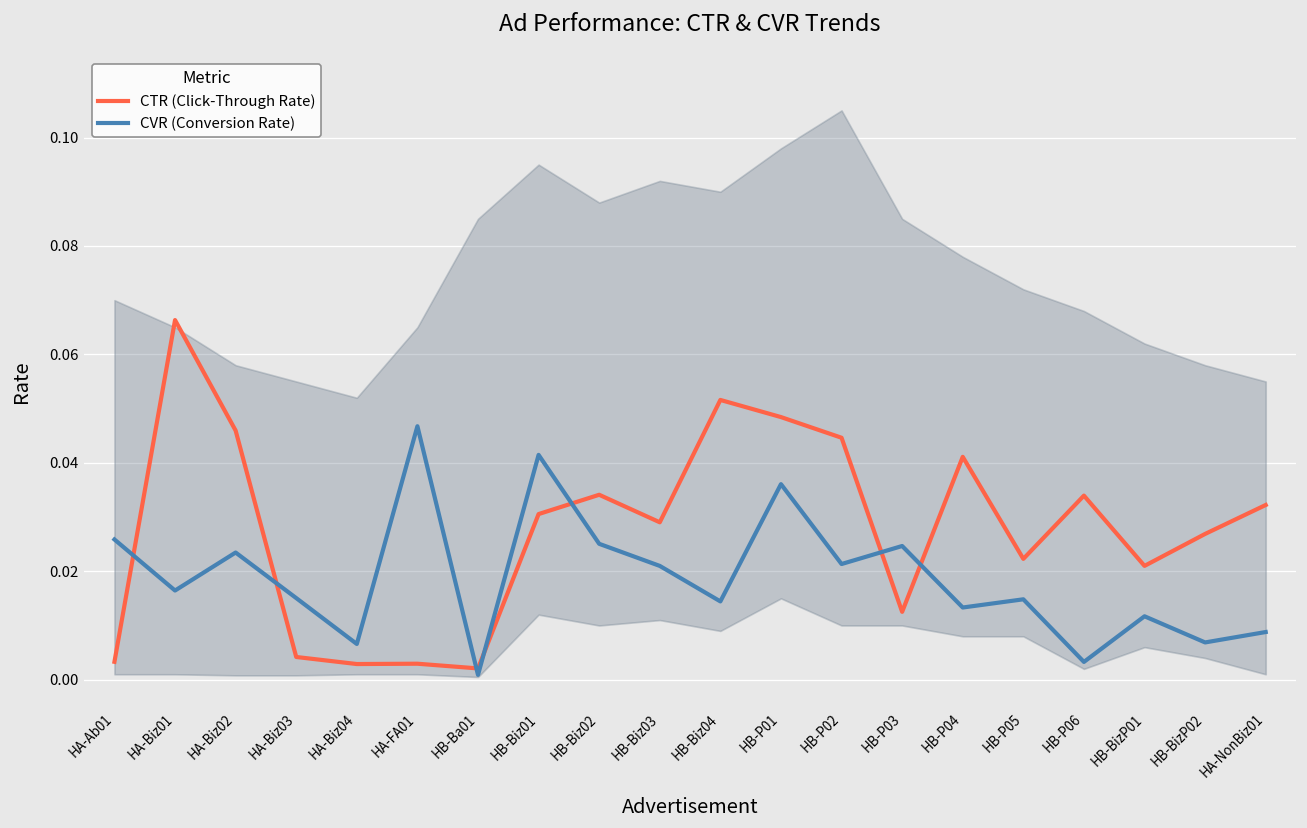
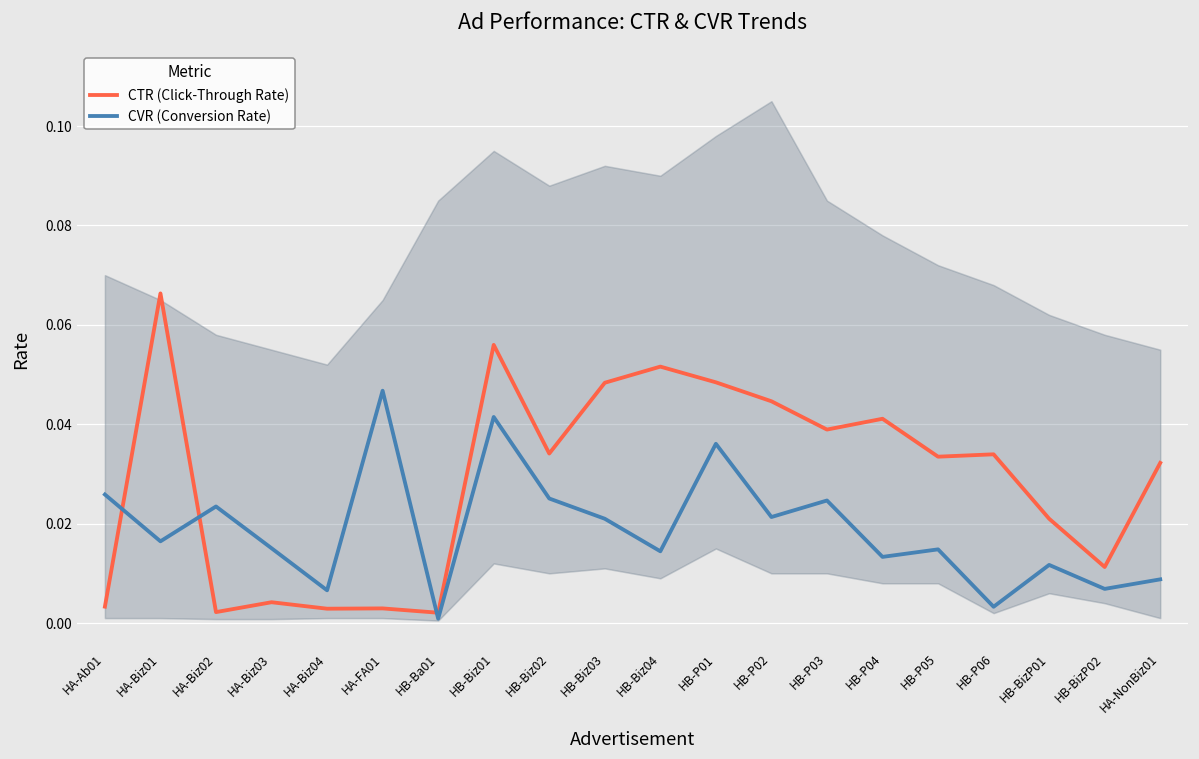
  {
    "CTR (Click-Through Rate)": {
      "HA-Ab01": 0.003,
      "HA-Biz01": 0.066,
-     "HA-Biz02": 0.046,
+     "HA-Biz02": 0.002,
      "HA-Biz03": 0.004,
      "HA-Biz04": 0.003,
      "HA-FA01": 0.003,
      "HB-Ba01": 0.002,
-     "HB-Biz01": 0.031,
+     "HB-Biz01": 0.056,
      "HB-Biz02": 0.034,
-     "HB-Biz03": 0.029,
+     "HB-Biz03": 0.048,
      "HB-Biz04": 0.052,
      "HB-P01": 0.048,
      "HB-P02": 0.045,
-     "HB-P03": 0.013,
+     "HB-P03": 0.039,
      "HB-P04": 0.041,
-     "HB-P05": 0.022,
+     "HB-P05": 0.033,
      "HB-P06": 0.034,
      "HB-BizP01": 0.021,
-     "HB-BizP02": 0.027,
+     "HB-BizP02": 0.011,
      "HA-NonBiz01": 0.032
    }
  }
